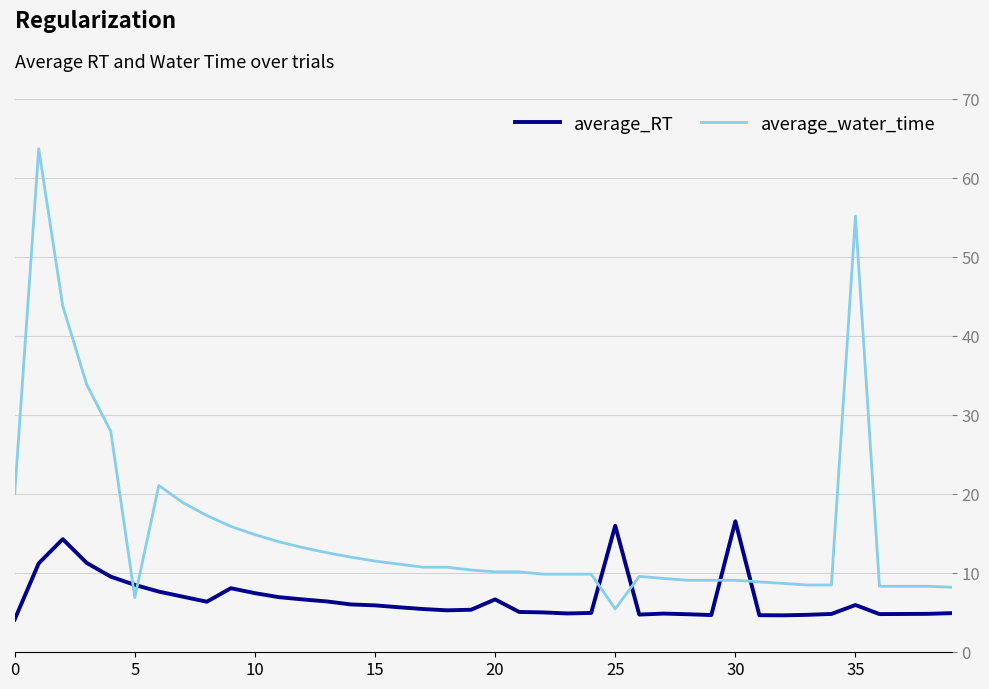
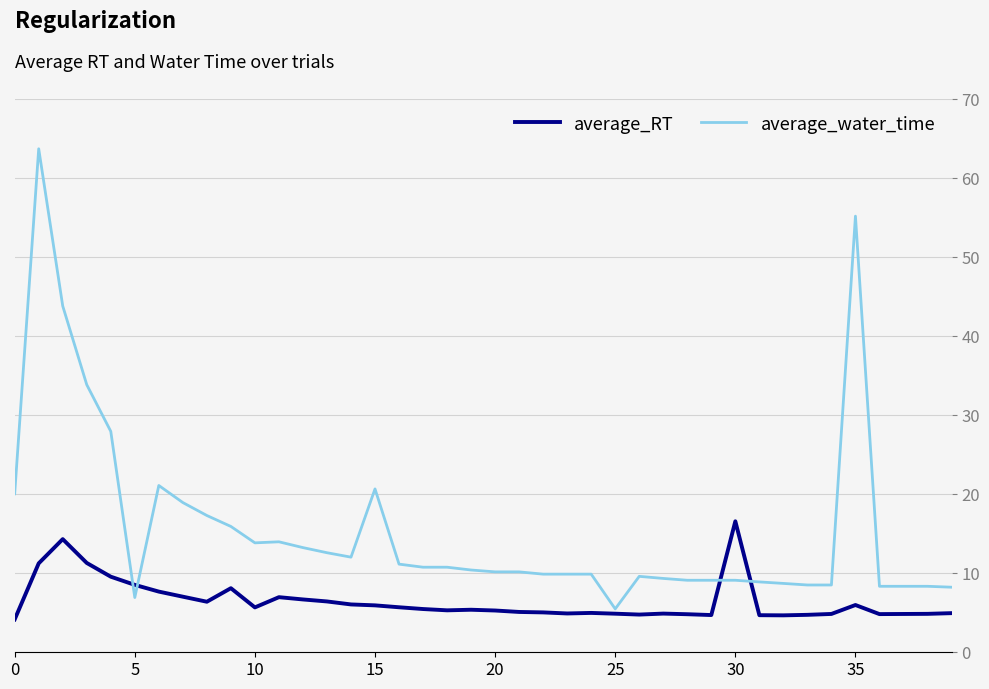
  {
    "average_RT": {
      "0": 4,
      "5": 9,
-     "10": 7,
+     "10": 6,
      "15": 6,
-     "20": 7,
-     "25": 16,
+     "20": 5,
+     "25": 5,
      "30": 17,
      "35": 6
    },
    "average_water_time": {
      "0": 20,
      "5": 7,
-     "10": 15,
-     "15": 12,
+     "10": 14,
+     "15": 21,
      "20": 10,
      "25": 5,
      "30": 9,
      "35": 55
    }
  }
